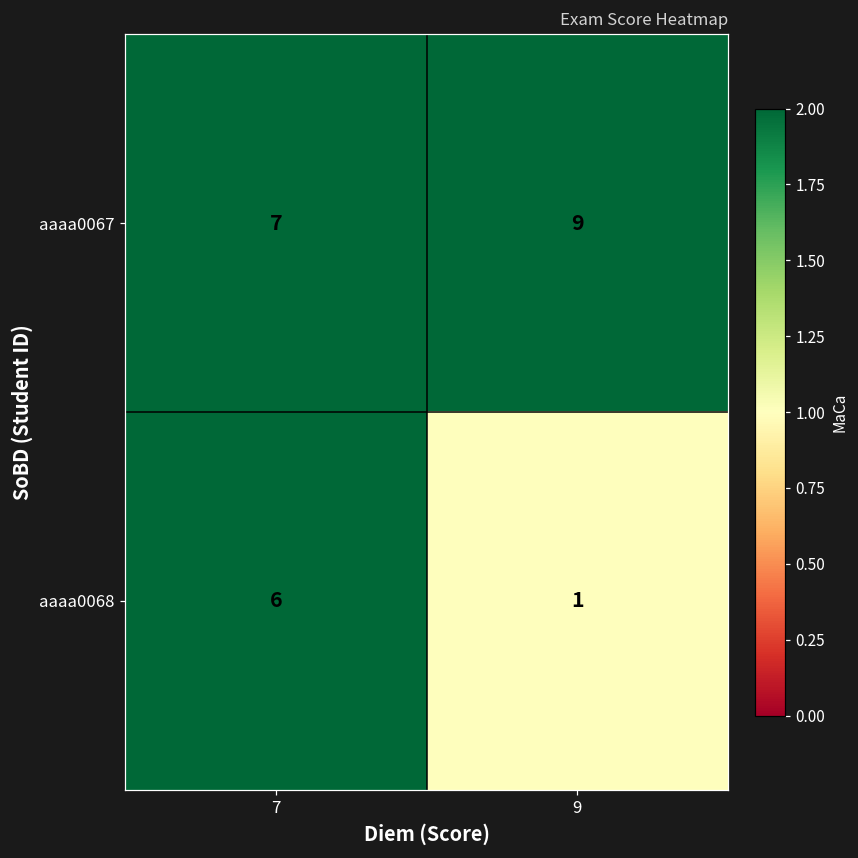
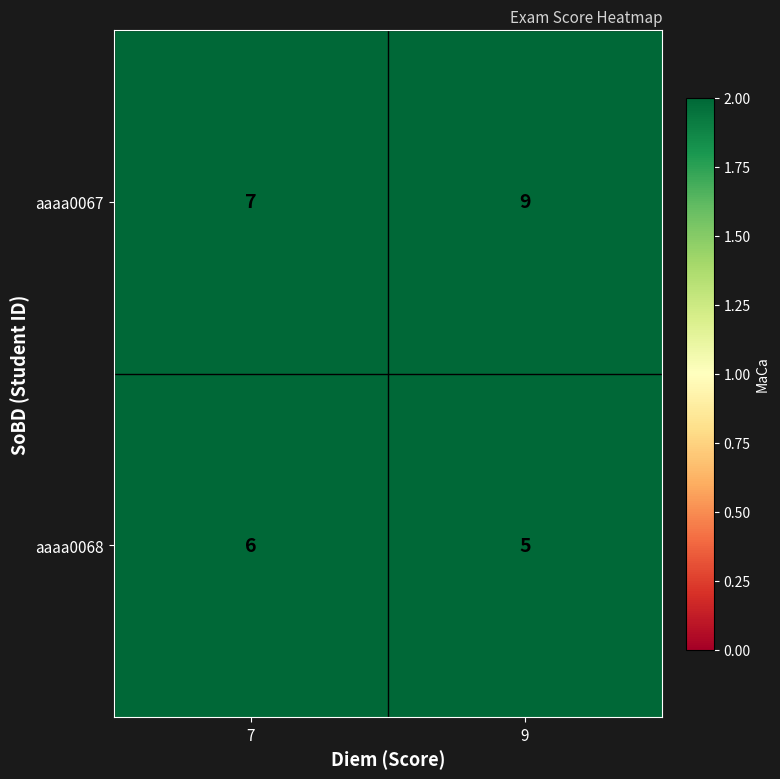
  {
    "aaaa0067": {
      "7": 7,
      "9": 9
    },
    "aaaa0068": {
      "7": 6,
-     "9": 1
+     "9": 5
    }
  }
